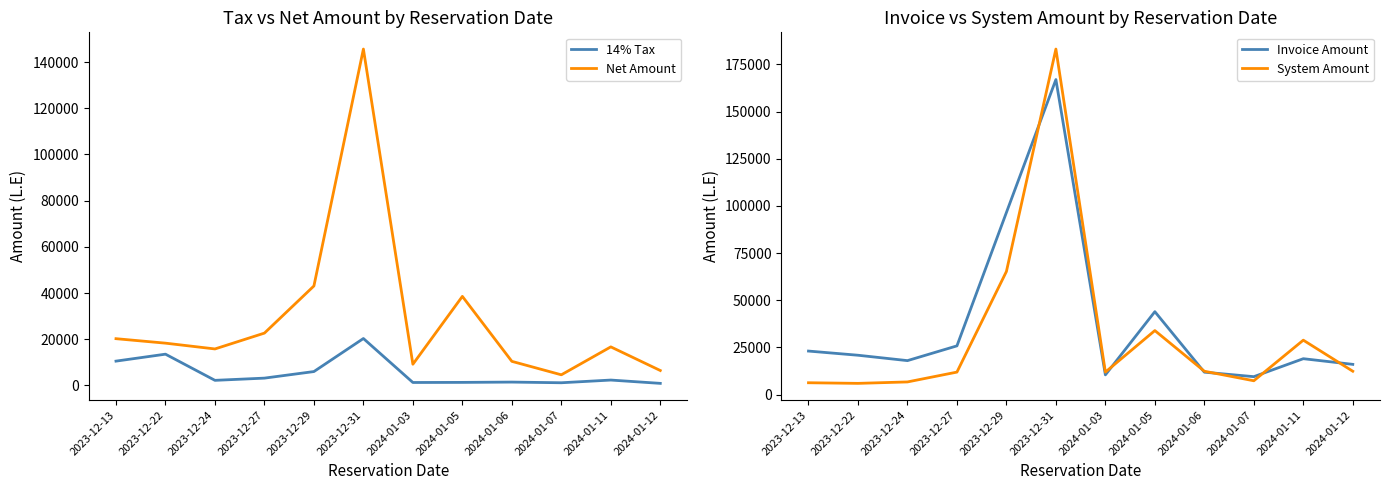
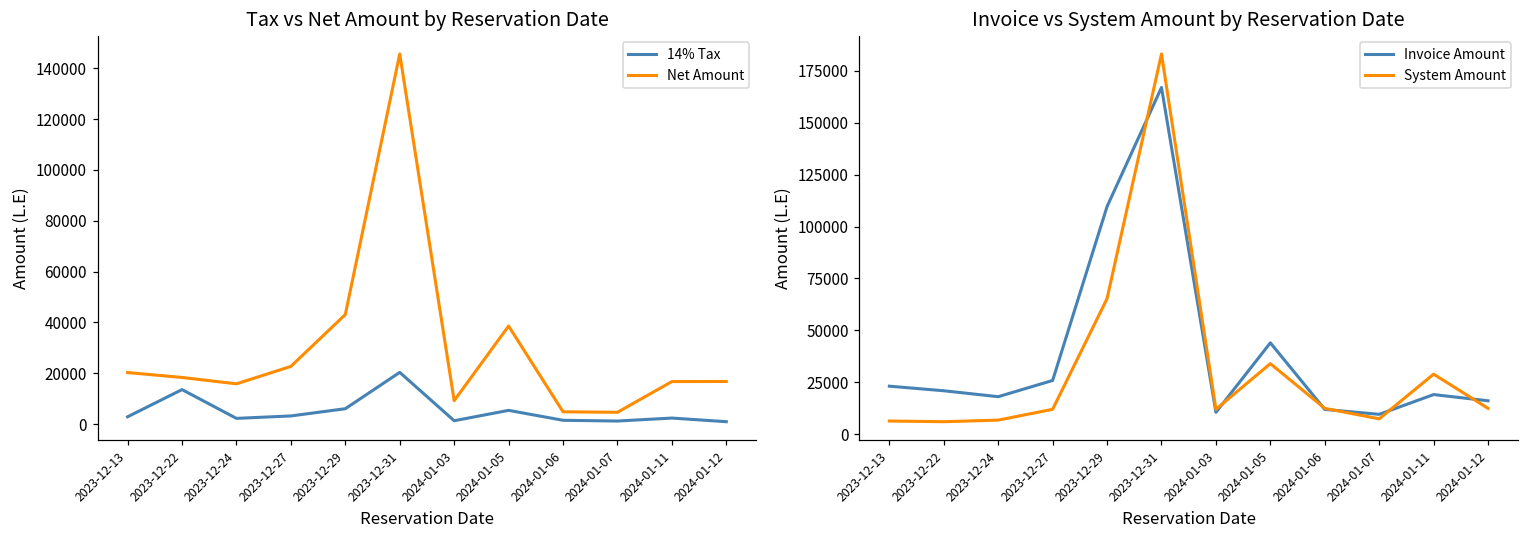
  {
    "Tax vs Net Amount by Reservation Date": {
      "14% Tax": {
-       "2023-12-13": 11000,
+       "2023-12-13": 3000,
        "2023-12-22": 14000,
        "2023-12-24": 2000,
        "2023-12-27": 3000,
        "2023-12-29": 6000,
        "2023-12-31": 20000,
        "2024-01-03": 1000,
-       "2024-01-05": 1000,
+       "2024-01-05": 5000,
        "2024-01-06": 1000,
        "2024-01-07": 1000,
        "2024-01-11": 2000,
        "2024-01-12": 1000
      },
      "Net Amount": {
        "2023-12-13": 20000,
        "2023-12-22": 18000,
        "2023-12-24": 16000,
        "2023-12-27": 23000,
        "2023-12-29": 43000,
        "2023-12-31": 146000,
        "2024-01-03": 9000,
        "2024-01-05": 39000,
-       "2024-01-06": 10000,
+       "2024-01-06": 5000,
        "2024-01-07": 5000,
        "2024-01-11": 17000,
-       "2024-01-12": 6000
+       "2024-01-12": 17000
      }
    },
    "Invoice vs System Amount by Reservation Date": {
      "Invoice Amount": {
        "2023-12-13": 23000,
        "2023-12-22": 21000,
        "2023-12-24": 18000,
        "2023-12-27": 26000,
-       "2023-12-29": 97000,
+       "2023-12-29": 110000,
        "2023-12-31": 167000,
        "2024-01-03": 10000,
        "2024-01-05": 44000,
        "2024-01-07": 10000,
        "2024-01-11": 19000,
        "2024-01-12": 16000
      },
      "System Amount": {
        "2023-12-13": 6000,
        "2023-12-22": 6000,
        "2023-12-24": 7000,
        "2023-12-27": 12000,
        "2023-12-29": 65000,
        "2023-12-31": 183000,
        "2024-01-03": 12000,
        "2024-01-05": 34000,
        "2024-01-07": 7000,
        "2024-01-11": 29000,
        "2024-01-12": 12000
      }
    }
  }
